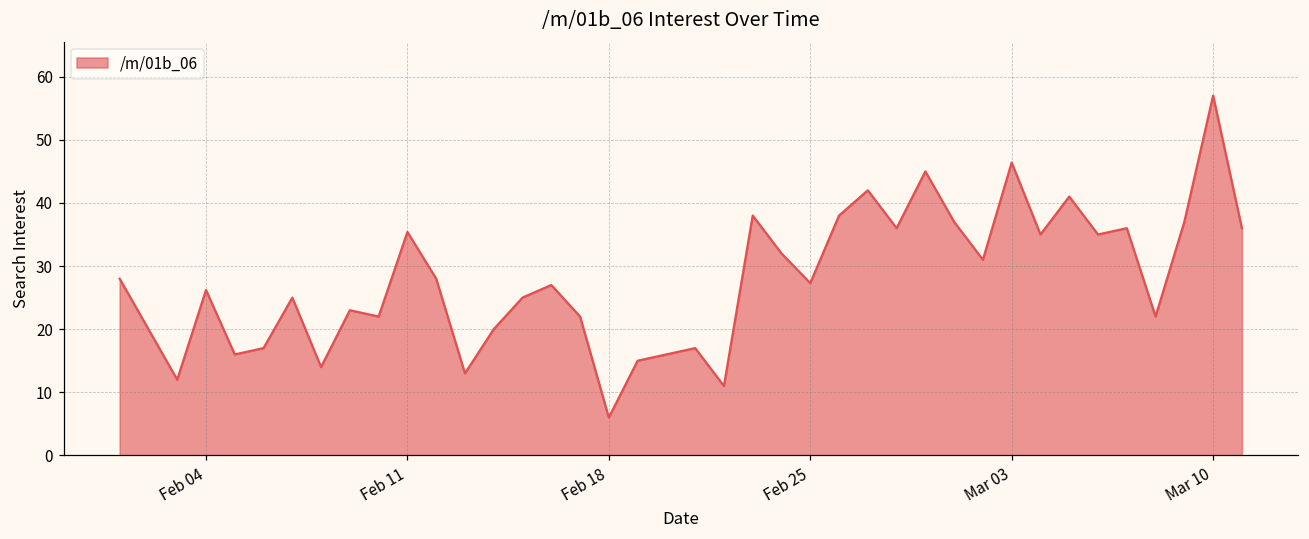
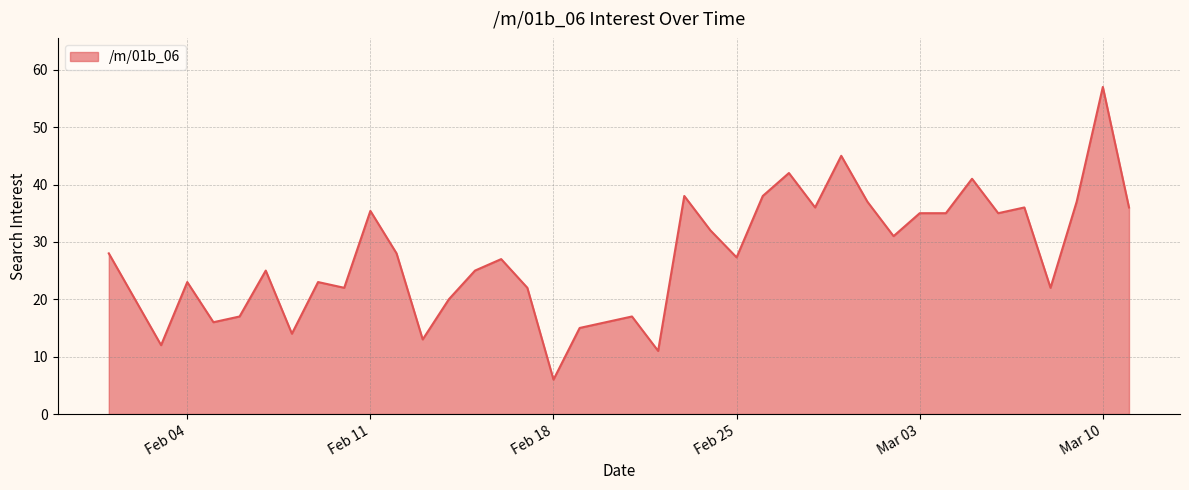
  {
-   "Feb 04": 26,
+   "Feb 04": 23,
    "Feb 11": 35,
    "Feb 18": 6,
    "Feb 25": 27,
-   "Mar 03": 46,
+   "Mar 03": 35,
    "Mar 10": 57
  }
